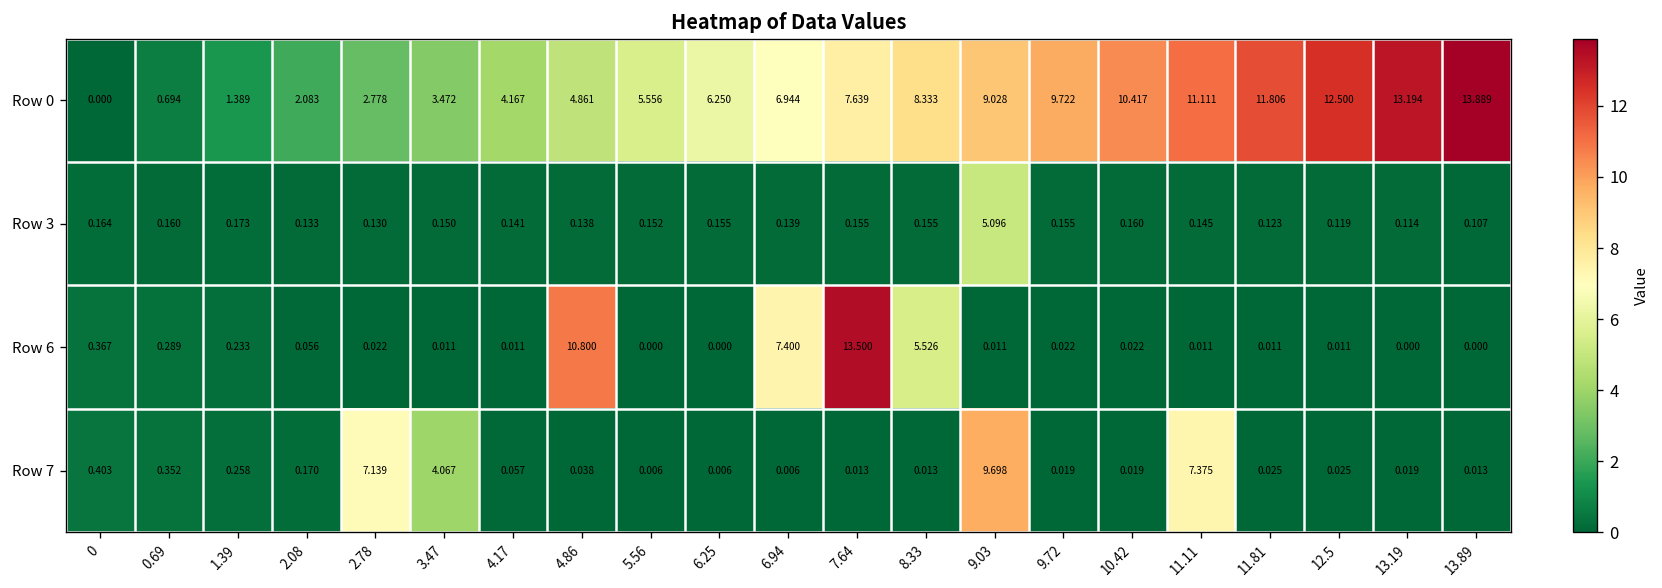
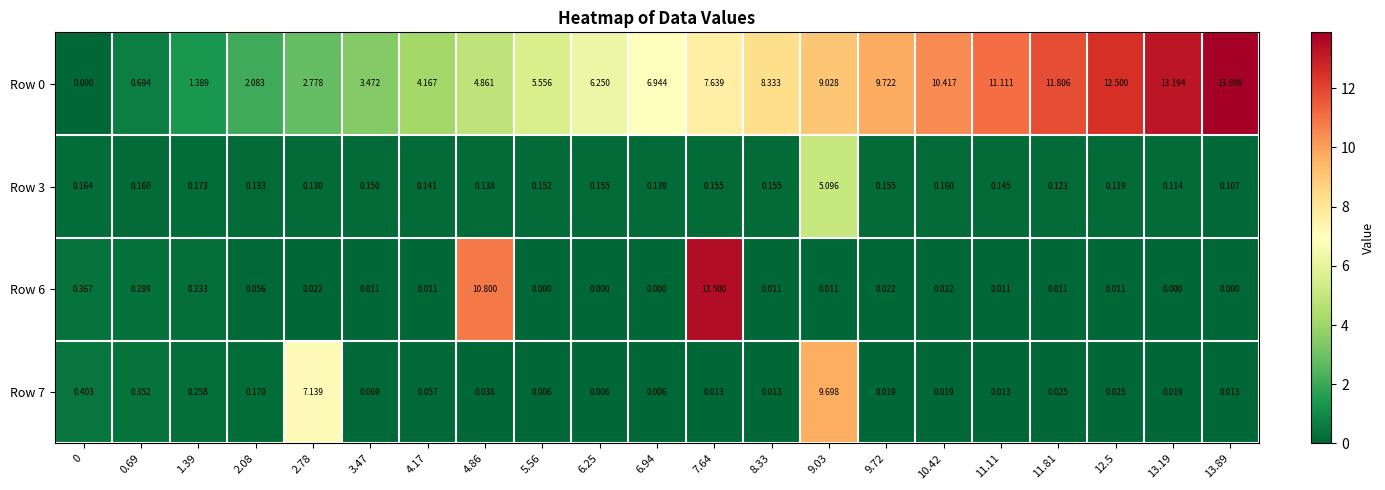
  {
    "Row 0": {
      "0": 0.000,
      "0.69": 0.694,
      "1.39": 1.389,
      "2.08": 2.083,
      "2.78": 2.778,
      "3.47": 3.472,
      "4.17": 4.167,
      "4.86": 4.861,
      "5.56": 5.556,
      "6.25": 6.250,
      "6.94": 6.944,
      "7.64": 7.639,
      "8.33": 8.333,
      "9.03": 9.028,
      "9.72": 9.722,
      "10.42": 10.417,
      "11.11": 11.111,
      "11.81": 11.806,
      "12.5": 12.500,
      "13.19": 13.194,
      "13.89": 13.889
    },
    "Row 3": {
      "0": 0.164,
      "0.69": 0.160,
      "1.39": 0.173,
      "2.08": 0.133,
      "2.78": 0.130,
      "3.47": 0.150,
      "4.17": 0.141,
      "4.86": 0.138,
      "5.56": 0.152,
      "6.25": 0.155,
      "6.94": 0.139,
      "7.64": 0.155,
      "8.33": 0.155,
      "9.03": 5.096,
      "9.72": 0.155,
      "10.42": 0.160,
      "11.11": 0.145,
      "11.81": 0.123,
      "12.5": 0.119,
      "13.19": 0.114,
      "13.89": 0.107
    },
    "Row 6": {
      "0": 0.367,
      "0.69": 0.289,
      "1.39": 0.233,
      "2.08": 0.056,
      "2.78": 0.022,
      "3.47": 0.011,
      "4.17": 0.011,
      "4.86": 10.800,
      "5.56": 0.000,
      "6.25": 0.000,
-     "6.94": 7.400,
+     "6.94": 0.000,
      "7.64": 13.500,
-     "8.33": 5.526,
+     "8.33": 0.011,
      "9.03": 0.011,
      "9.72": 0.022,
      "10.42": 0.022,
      "11.11": 0.011,
      "11.81": 0.011,
      "12.5": 0.011,
      "13.19": 0.000,
      "13.89": 0.000
    },
    "Row 7": {
      "0": 0.403,
      "0.69": 0.352,
      "1.39": 0.258,
      "2.08": 0.170,
      "2.78": 7.139,
-     "3.47": 4.067,
+     "3.47": 0.069,
      "4.17": 0.057,
      "4.86": 0.038,
      "5.56": 0.006,
      "6.25": 0.006,
      "6.94": 0.006,
      "7.64": 0.013,
      "8.33": 0.013,
      "9.03": 9.698,
      "9.72": 0.019,
      "10.42": 0.019,
-     "11.11": 7.375,
+     "11.11": 0.013,
      "11.81": 0.025,
      "12.5": 0.025,
      "13.19": 0.019,
      "13.89": 0.013
    }
  }
